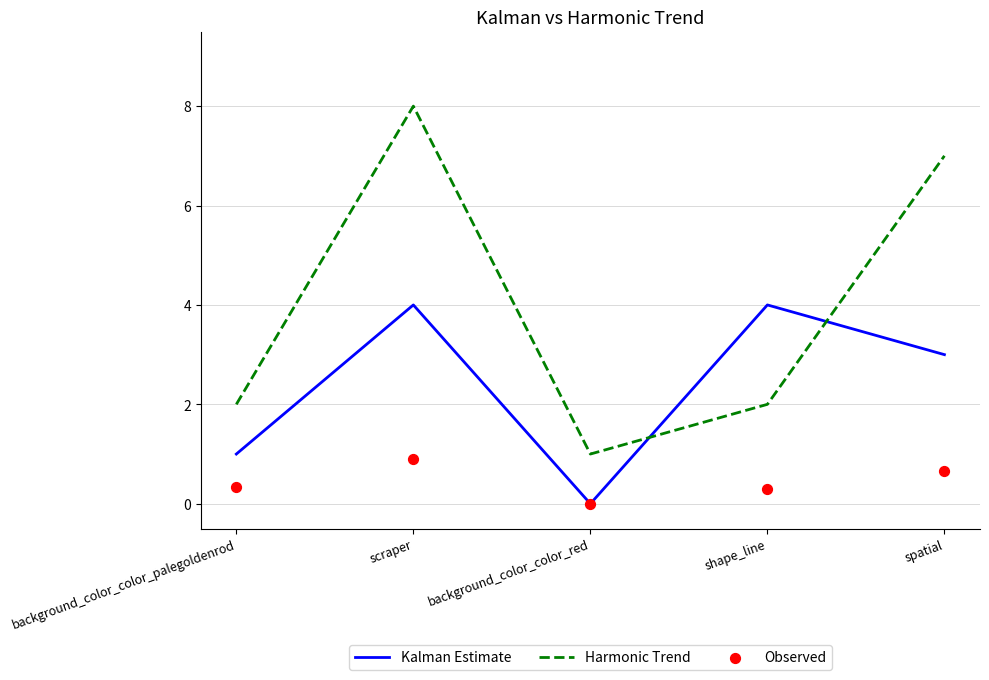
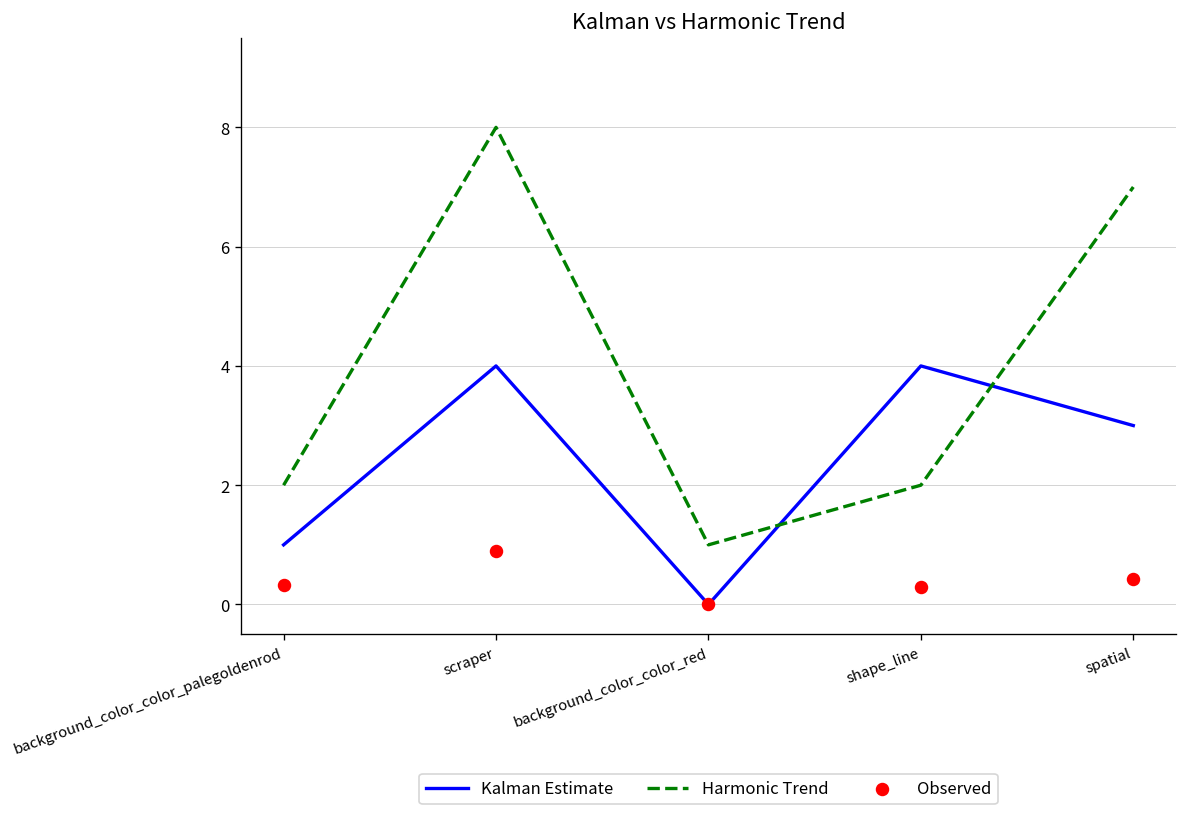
  {
    "Kalman Estimate": {
      "background_color_color_palegoldenrod": 1.0,
      "scraper": 4.0,
      "shape_line": 4.0,
      "spatial": 3.0
    },
    "Observed": {
-     "spatial": 0.7
+     "spatial": 0.4
    },
    "Harmonic Trend": {
      "background_color_color_palegoldenrod": 2.0,
      "scraper": 8.0,
      "background_color_color_red": 1.0,
      "shape_line": 2.0,
      "spatial": 7.0
    }
  }
